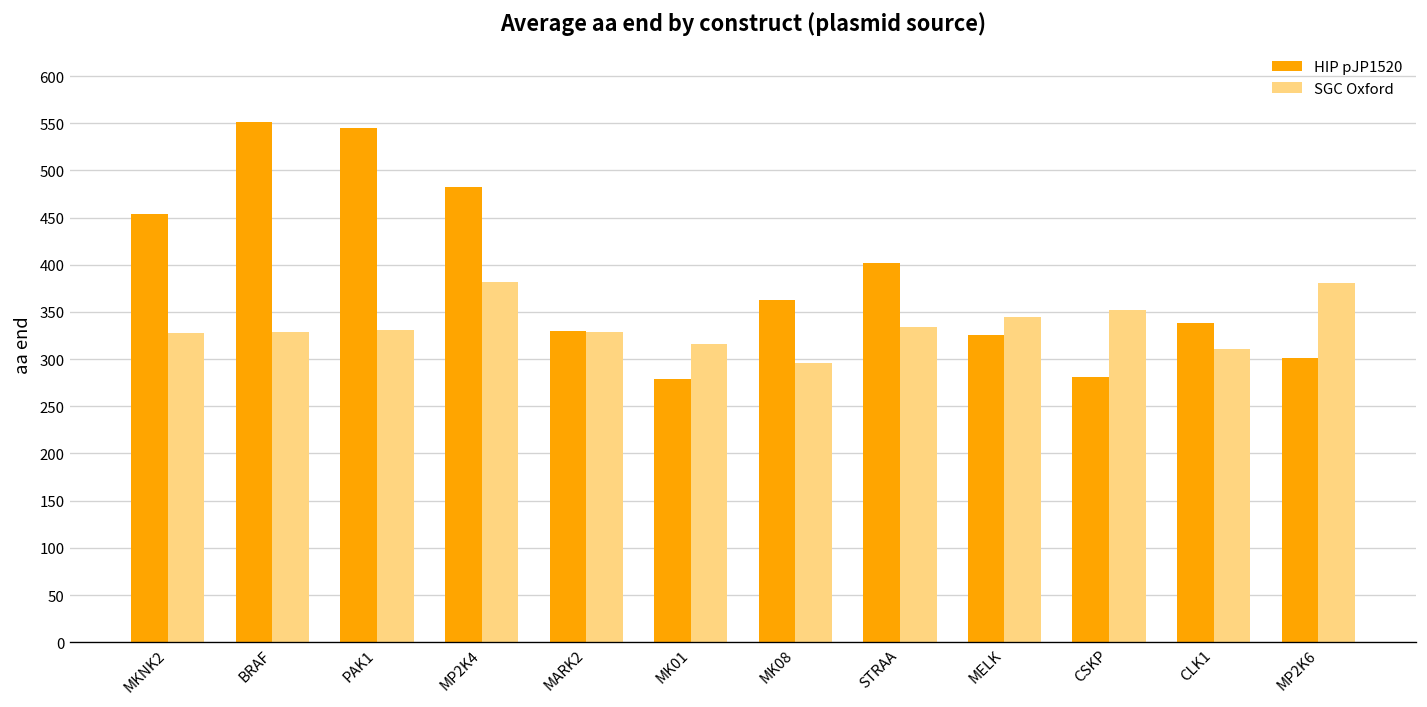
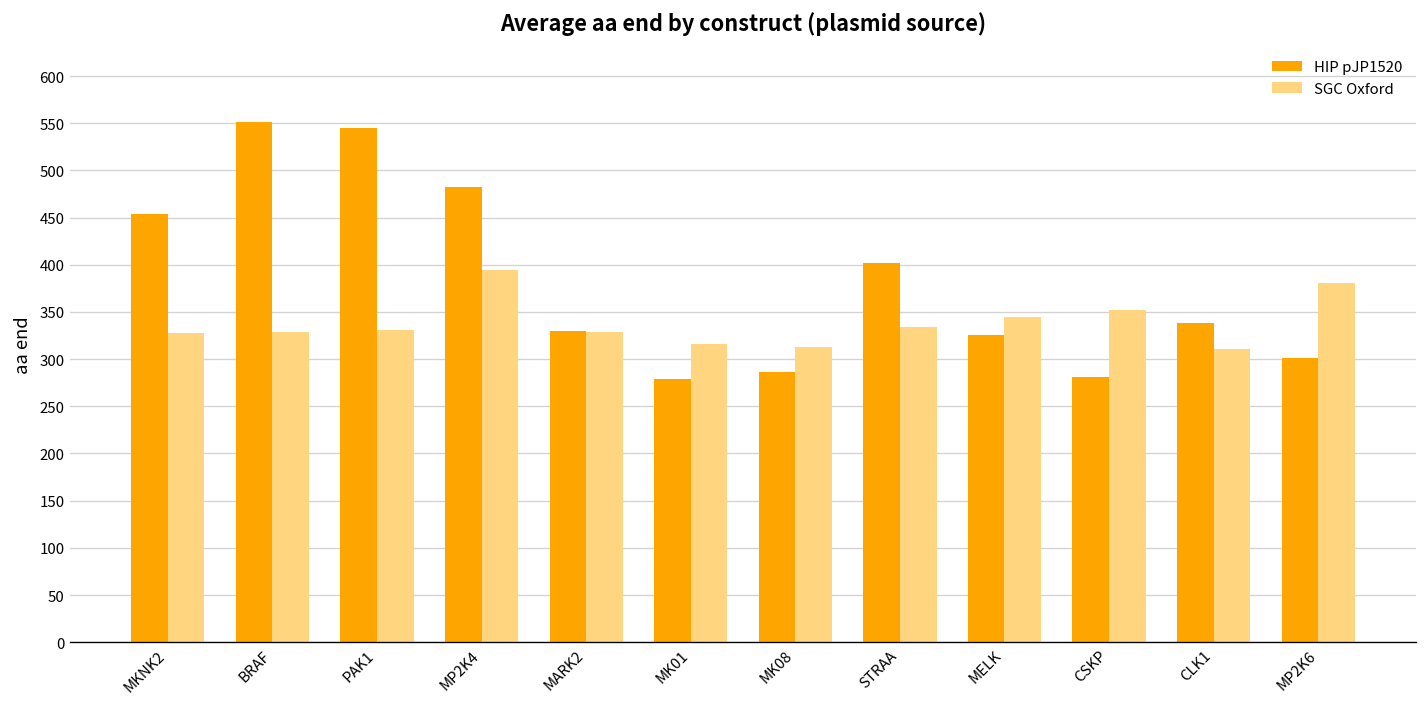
  {
    "HIP pJP1520": {
      "MKNK2": 450,
      "BRAF": 550,
      "PAK1": 550,
      "MP2K4": 480,
      "MARK2": 330,
      "MK01": 280,
-     "MK08": 360,
+     "MK08": 290,
      "STRAA": 400,
      "MELK": 330,
      "CSKP": 280,
      "CLK1": 340,
      "MP2K6": 300
    },
    "SGC Oxford": {
      "MKNK2": 330,
      "BRAF": 330,
      "PAK1": 330,
-     "MP2K4": 380,
+     "MP2K4": 390,
      "MARK2": 330,
      "MK01": 320,
-     "MK08": 300,
+     "MK08": 310,
      "STRAA": 330,
      "MELK": 350,
      "CSKP": 350,
      "CLK1": 310,
      "MP2K6": 380
    }
  }
